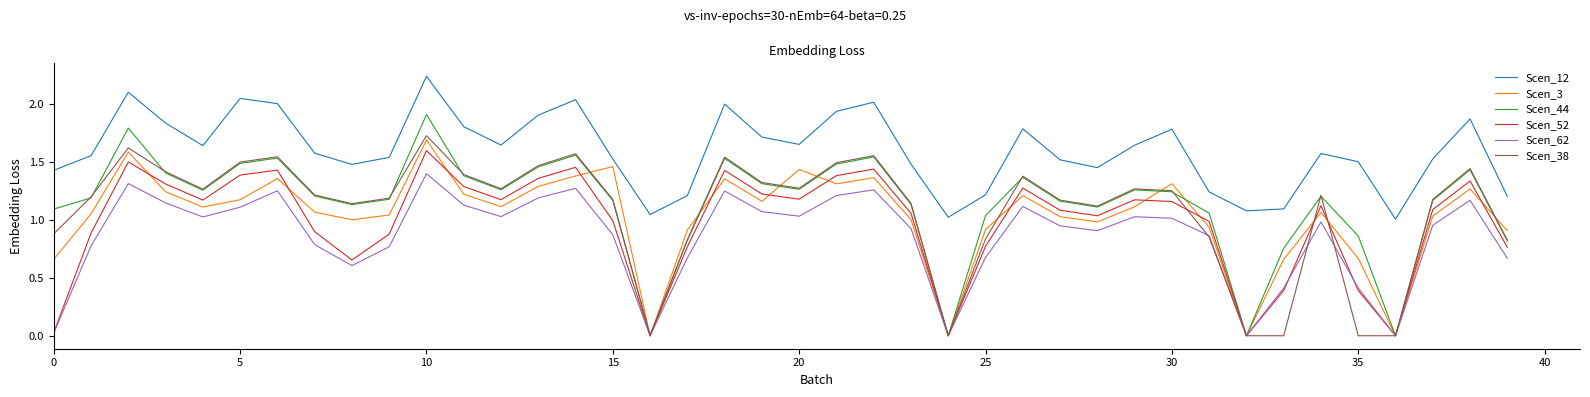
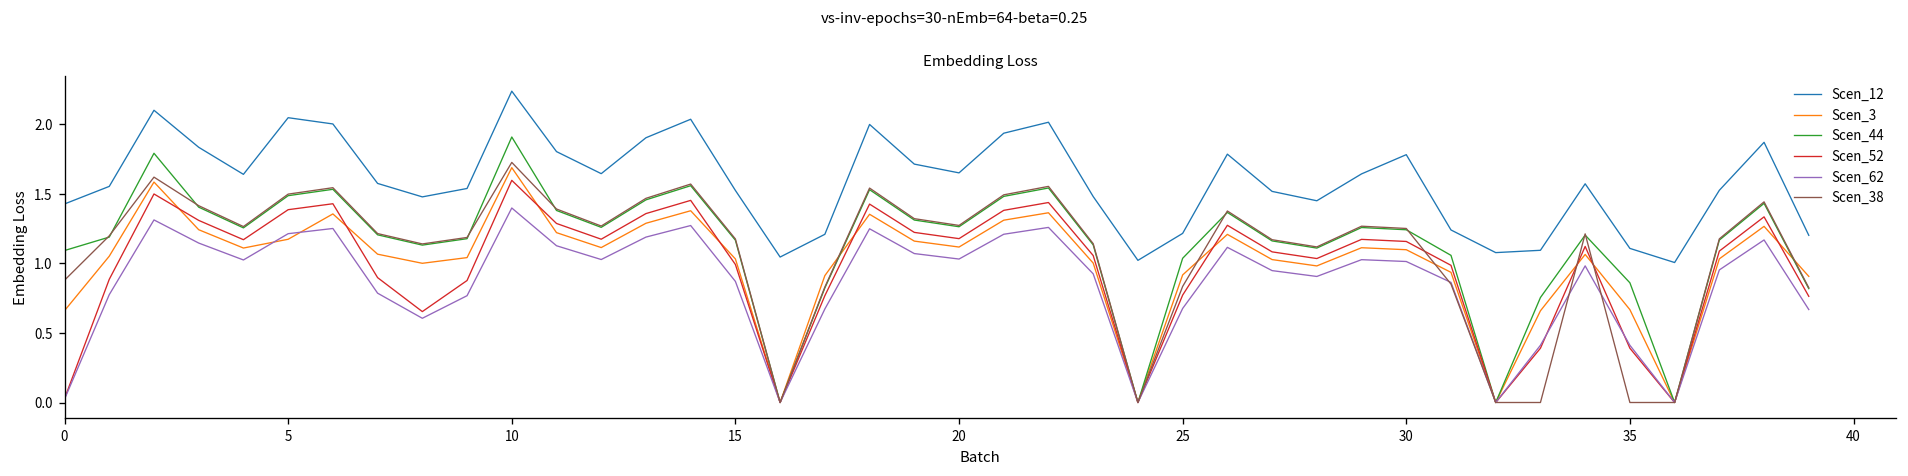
  {
    "Scen_12": {
      "0": 1.43,
      "5": 2.05,
      "10": 2.24,
      "15": 1.53,
      "20": 1.65,
      "25": 1.22,
      "30": 1.78,
-     "35": 1.50
+     "35": 1.11
    },
    "Scen_3": {
      "0": 0.66,
      "5": 1.17,
      "10": 1.69,
-     "15": 1.46,
-     "20": 1.44,
+     "15": 1.03,
+     "20": 1.12,
      "25": 0.92,
-     "30": 1.31,
+     "30": 1.10,
      "35": 0.67
    },
    "Scen_44": {
      "0": 1.09,
      "10": 1.91,
      "25": 1.04,
      "35": 0.86
    },
    "Scen_52": {
      "5": 1.39,
      "10": 1.60,
      "15": 0.99,
      "20": 1.18,
      "25": 0.77,
      "30": 1.16
    },
    "Scen_62": {
-     "5": 1.11,
+     "5": 1.21,
      "10": 1.40,
      "15": 0.87,
      "20": 1.03,
      "25": 0.68,
      "30": 1.01
    },
    "Scen_38": {
      "0": 0.88,
      "10": 1.73,
      "25": 0.83,
      "35": 0.00
    }
  }
